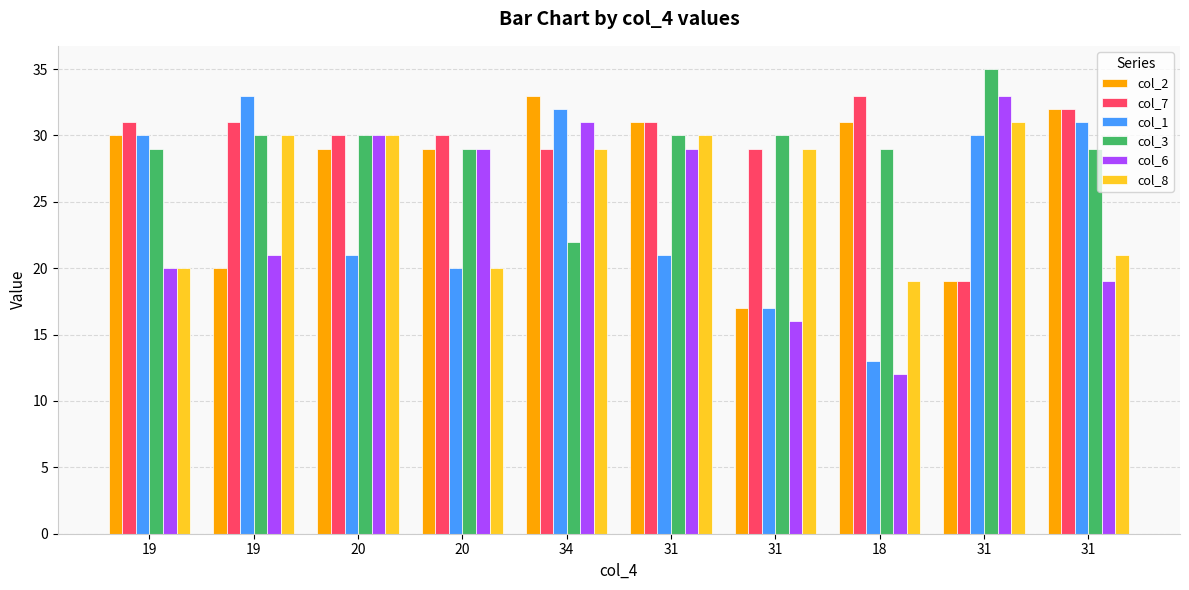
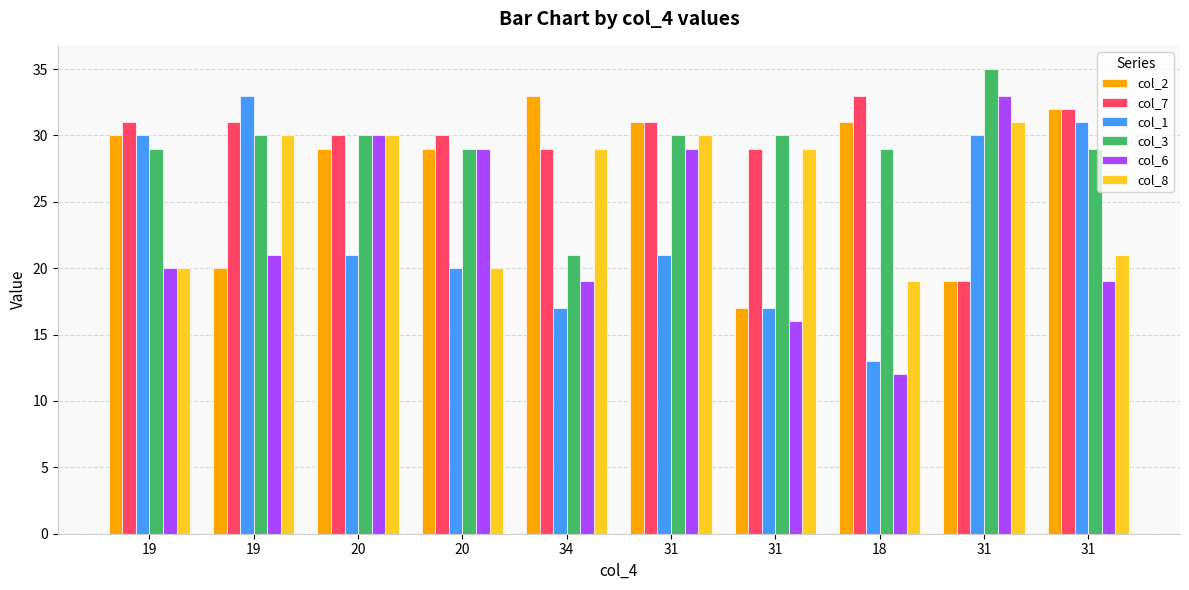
  {
    "col_7": {
      "34": 29,
      "18": 33
    },
    "col_1": {
-     "34": 32,
+     "34": 17,
      "18": 13
    },
    "col_3": {
-     "34": 22,
+     "34": 21,
      "18": 29
    },
    "col_6": {
-     "34": 31,
+     "34": 19,
      "18": 12
    }
  }
